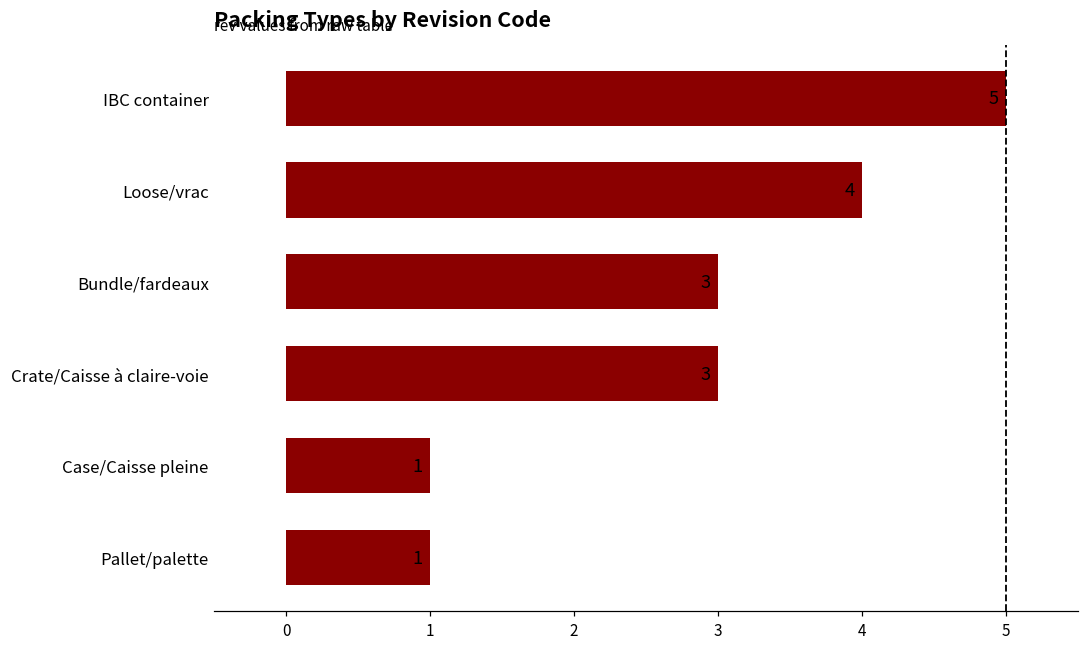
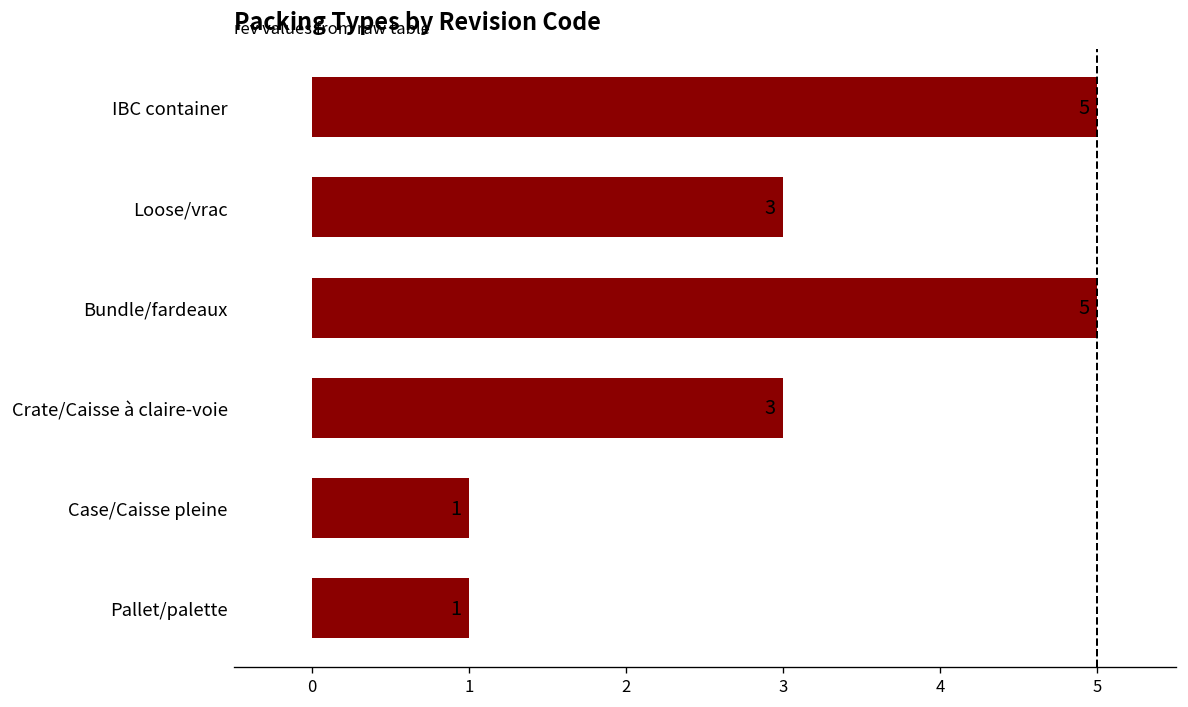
  {
    "IBC container": 5,
-   "Loose/vrac": 4,
-   "Bundle/fardeaux": 3,
+   "Loose/vrac": 3,
+   "Bundle/fardeaux": 5,
    "Crate/Caisse à claire-voie": 3,
    "Case/Caisse pleine": 1,
    "Pallet/palette": 1
  }
